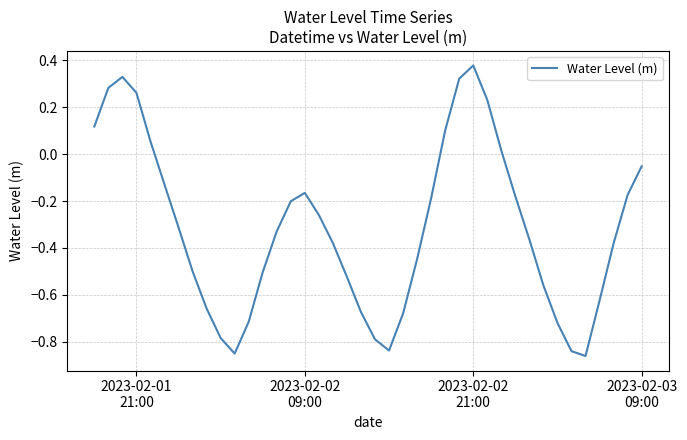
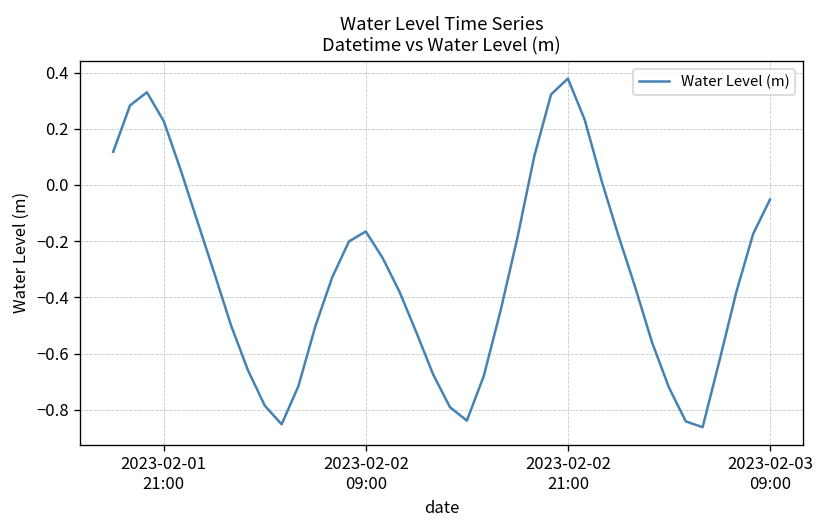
  {
-   "2023-02-01 21:00": 0.26,
+   "2023-02-01 21:00": 0.23,
    "2023-02-02 09:00": -0.17,
    "2023-02-02 21:00": 0.38,
    "2023-02-03 09:00": -0.05
  }
